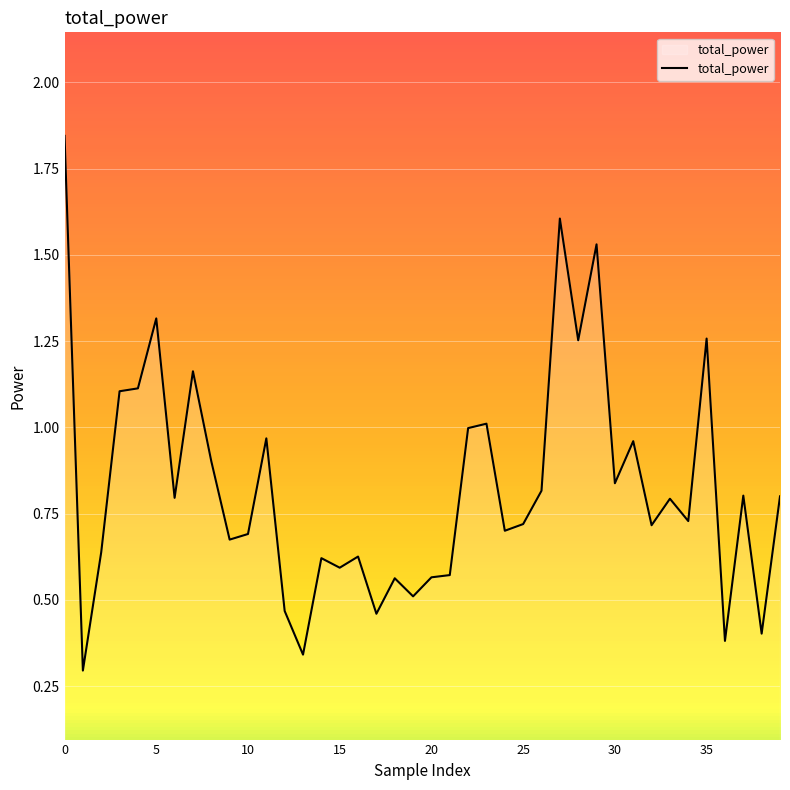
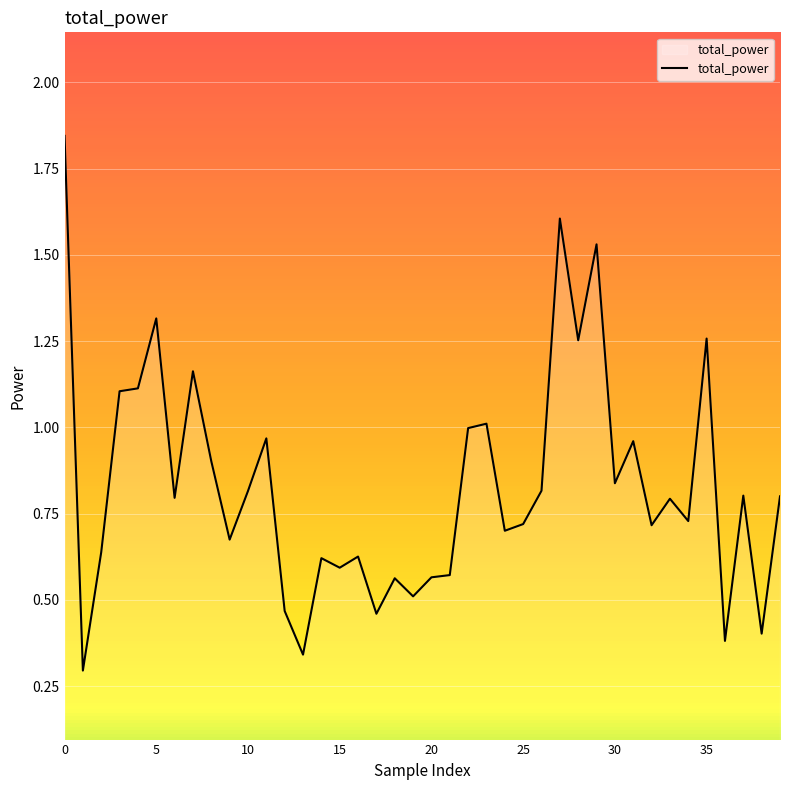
  {
    "0": 1.84,
    "5": 1.32,
-   "10": 0.69,
+   "10": 0.82,
    "15": 0.59,
    "20": 0.57,
    "25": 0.72,
    "30": 0.84,
    "35": 1.26
  }
